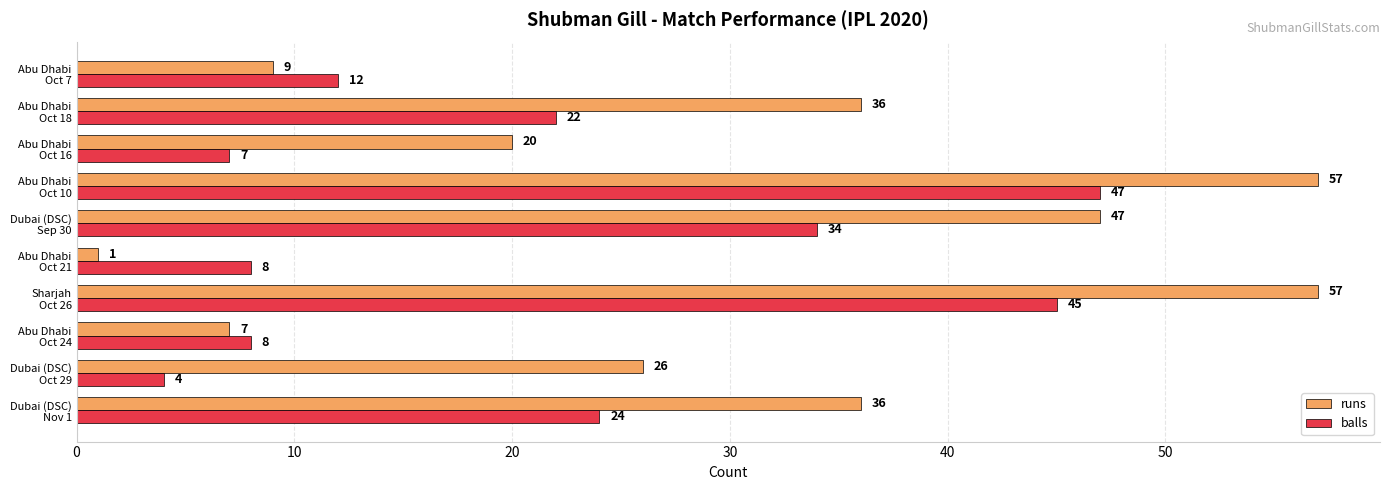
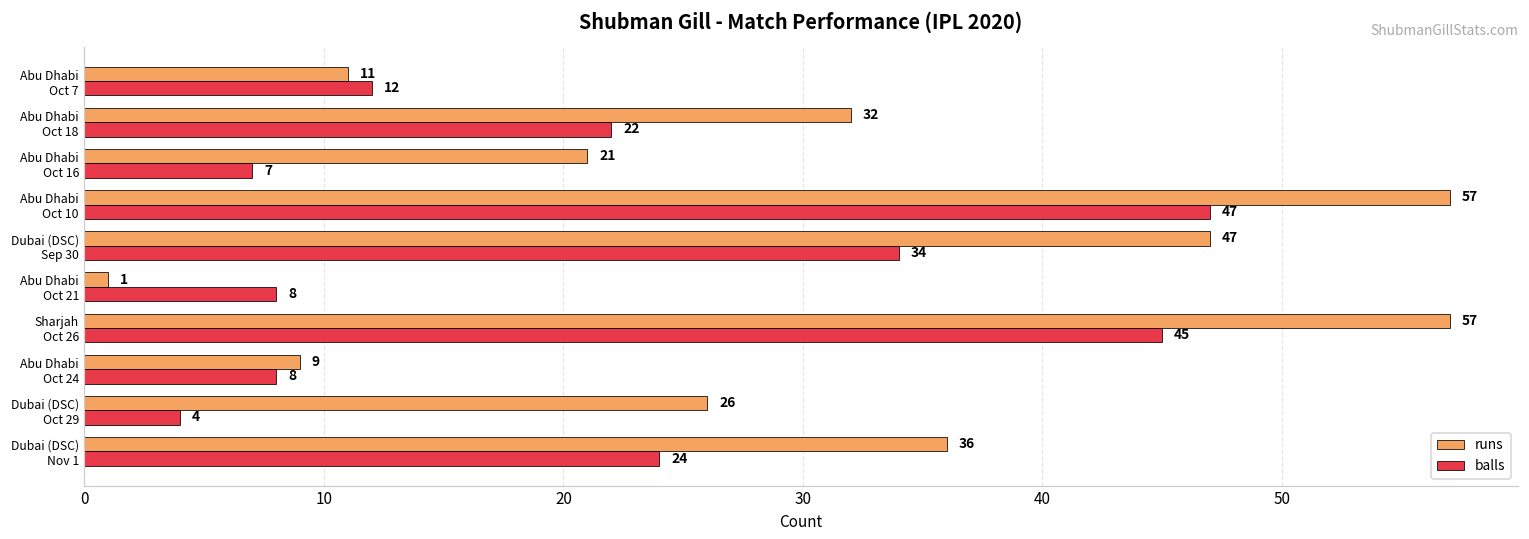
  {
    "runs": {
-     "Abu Dhabi Oct 7": 9,
-     "Abu Dhabi Oct 18": 36,
-     "Abu Dhabi Oct 16": 20,
+     "Abu Dhabi Oct 7": 11,
+     "Abu Dhabi Oct 18": 32,
+     "Abu Dhabi Oct 16": 21,
      "Abu Dhabi Oct 10": 57,
      "Dubai (DSC) Sep 30": 47,
      "Abu Dhabi Oct 21": 1,
      "Sharjah Oct 26": 57,
-     "Abu Dhabi Oct 24": 7,
+     "Abu Dhabi Oct 24": 9,
      "Dubai (DSC) Oct 29": 26,
      "Dubai (DSC) Nov 1": 36
    },
    "balls": {
      "Abu Dhabi Oct 7": 12,
      "Abu Dhabi Oct 18": 22,
      "Abu Dhabi Oct 16": 7,
      "Abu Dhabi Oct 10": 47,
      "Dubai (DSC) Sep 30": 34,
      "Abu Dhabi Oct 21": 8,
      "Sharjah Oct 26": 45,
      "Abu Dhabi Oct 24": 8,
      "Dubai (DSC) Oct 29": 4,
      "Dubai (DSC) Nov 1": 24
    }
  }
